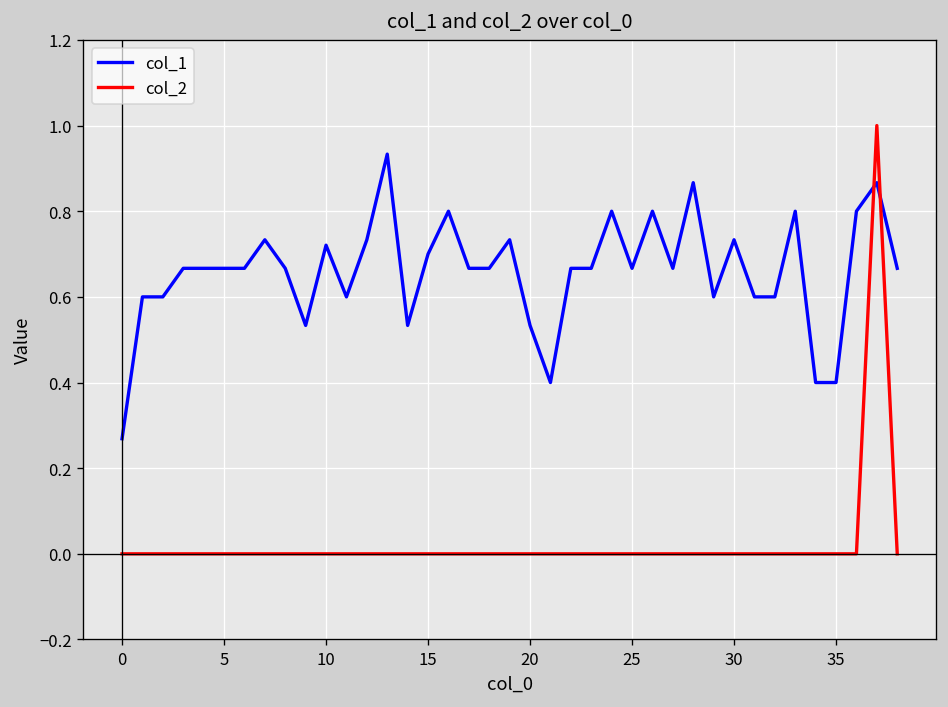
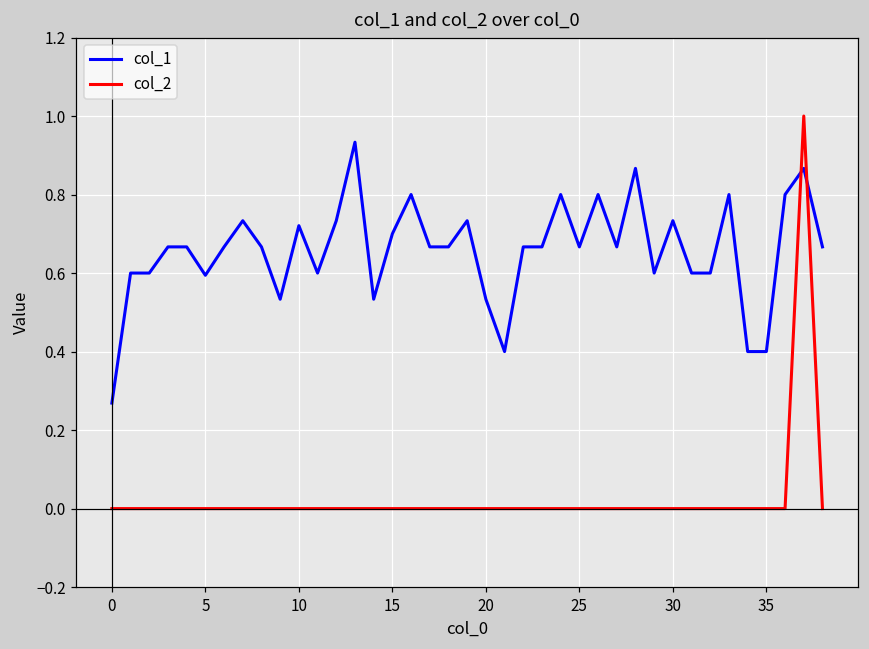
  {
    "col_1": {
      "0": 0.27,
-     "5": 0.67,
+     "5": 0.59,
      "10": 0.72,
      "15": 0.70,
      "20": 0.53,
      "25": 0.67,
      "30": 0.73,
      "35": 0.40
    },
    "col_2": {
      "0": 0.00,
      "5": 0.00,
      "10": 0.00,
      "15": 0.00,
      "20": 0.00,
      "25": 0.00,
      "30": 0.00,
      "35": 0.00
    }
  }
